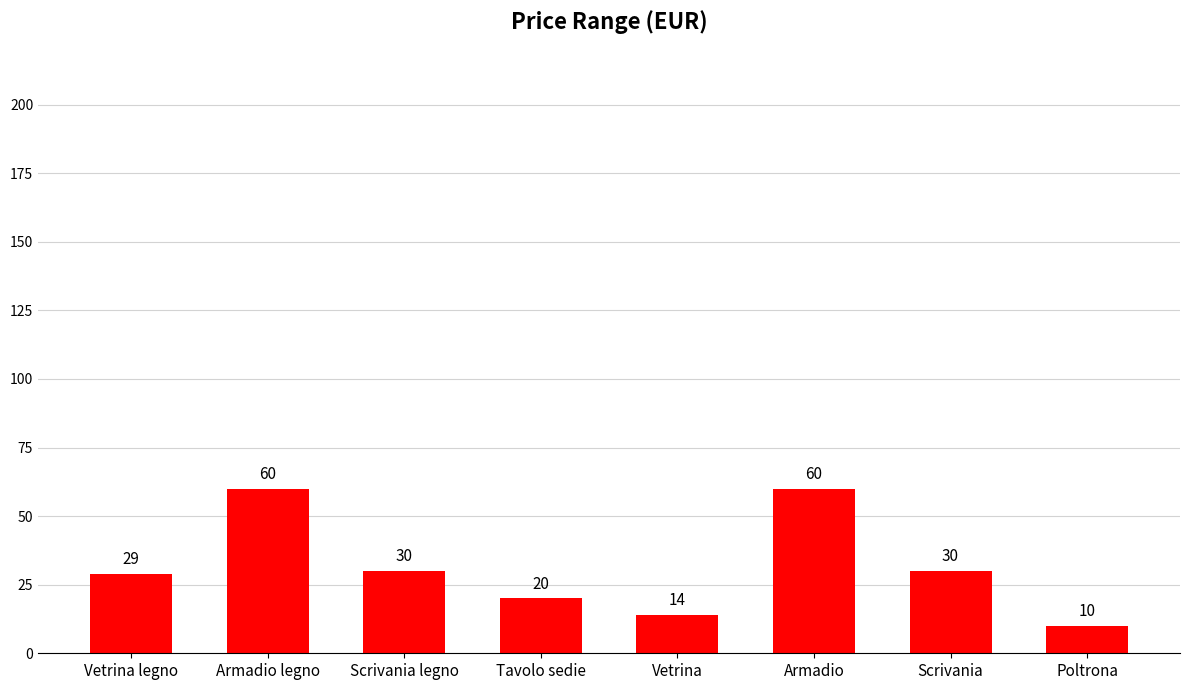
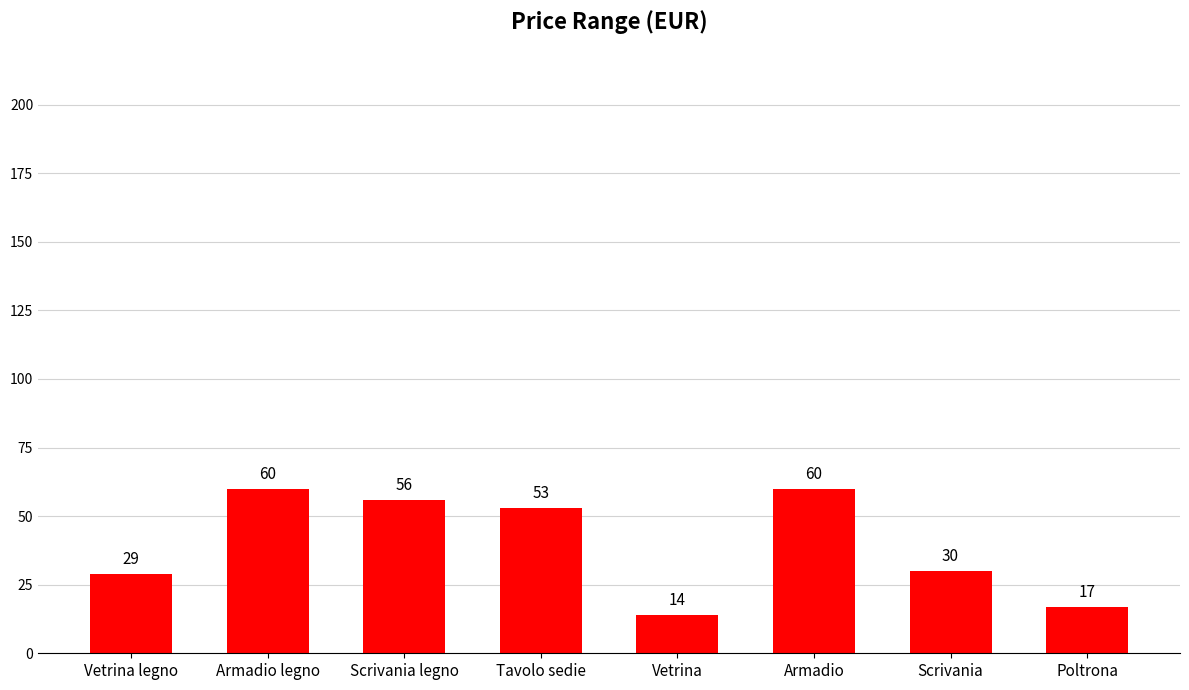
  {
    "Vetrina legno": 29,
    "Armadio legno": 60,
-   "Scrivania legno": 30,
-   "Tavolo sedie": 20,
+   "Scrivania legno": 56,
+   "Tavolo sedie": 53,
    "Vetrina": 14,
    "Armadio": 60,
    "Scrivania": 30,
-   "Poltrona": 10
+   "Poltrona": 17
  }
